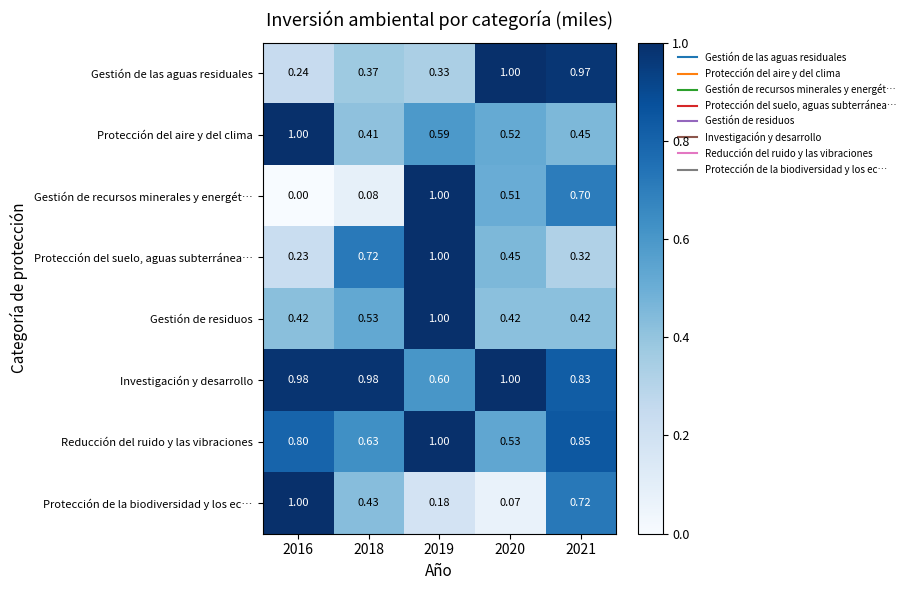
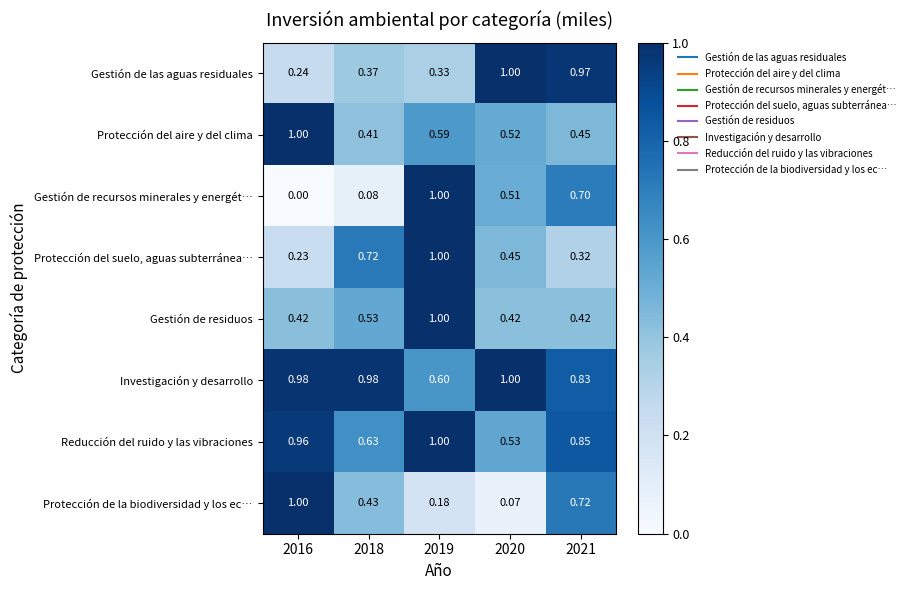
  {
    "Gestión de las aguas residuales": {
      "2016": 0.24,
      "2018": 0.37,
      "2019": 0.33,
      "2020": 1.00,
      "2021": 0.97
    },
    "Protección del aire y del clima": {
      "2016": 1.00,
      "2018": 0.41,
      "2019": 0.59,
      "2020": 0.52,
      "2021": 0.45
    },
    "Gestión de recursos minerales y energét…": {
      "2016": 0.00,
      "2018": 0.08,
      "2019": 1.00,
      "2020": 0.51,
      "2021": 0.70
    },
    "Protección del suelo, aguas subterránea…": {
      "2016": 0.23,
      "2018": 0.72,
      "2019": 1.00,
      "2020": 0.45,
      "2021": 0.32
    },
    "Gestión de residuos": {
      "2016": 0.42,
      "2018": 0.53,
      "2019": 1.00,
      "2020": 0.42,
      "2021": 0.42
    },
    "Investigación y desarrollo": {
      "2016": 0.98,
      "2018": 0.98,
      "2019": 0.60,
      "2020": 1.00,
      "2021": 0.83
    },
    "Reducción del ruido y las vibraciones": {
-     "2016": 0.80,
+     "2016": 0.96,
      "2018": 0.63,
      "2019": 1.00,
      "2020": 0.53,
      "2021": 0.85
    },
    "Protección de la biodiversidad y los ec…": {
      "2016": 1.00,
      "2018": 0.43,
      "2019": 0.18,
      "2020": 0.07,
      "2021": 0.72
    }
  }
